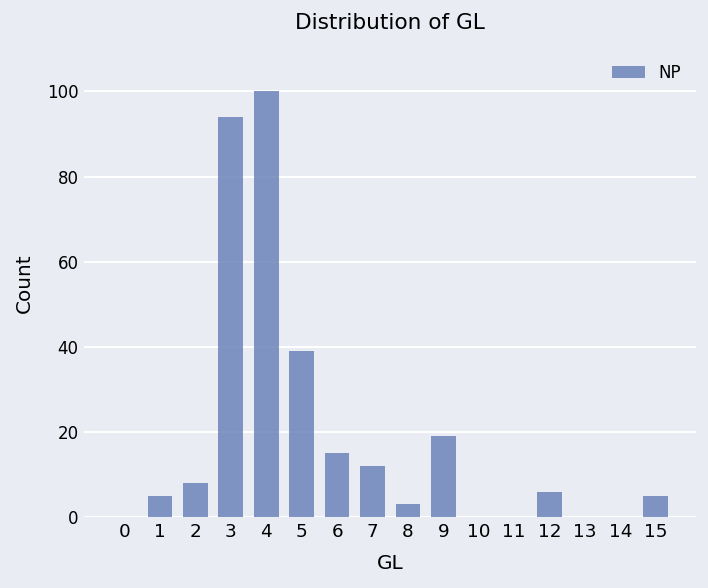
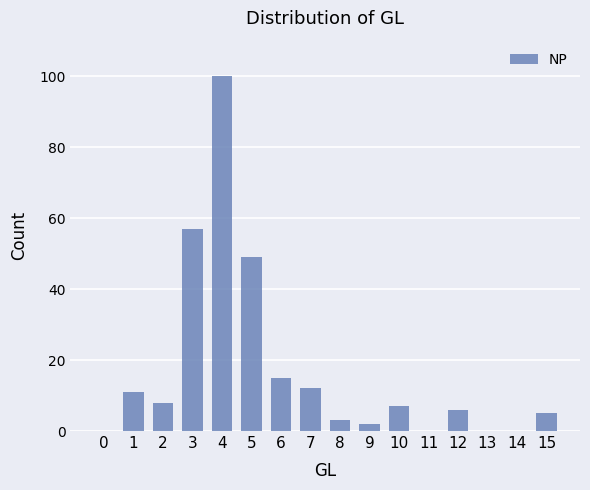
  {
    "0": 0,
-   "1": 5,
+   "1": 11,
    "2": 8,
-   "3": 94,
+   "3": 57,
    "4": 100,
-   "5": 39,
+   "5": 49,
    "6": 15,
    "7": 12,
    "8": 3,
-   "9": 19,
-   "10": 0,
+   "9": 2,
+   "10": 7,
    "11": 0,
    "12": 6,
    "13": 0,
    "14": 0,
    "15": 5
  }
